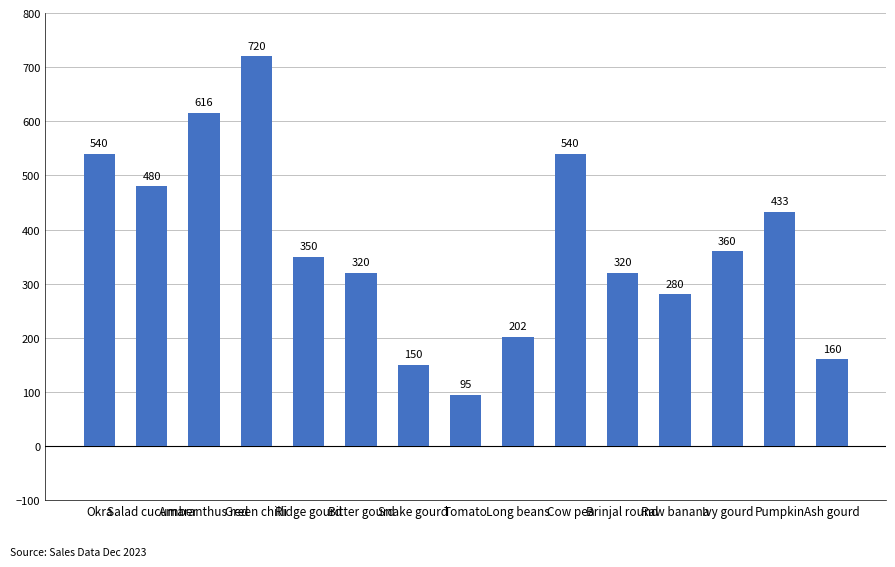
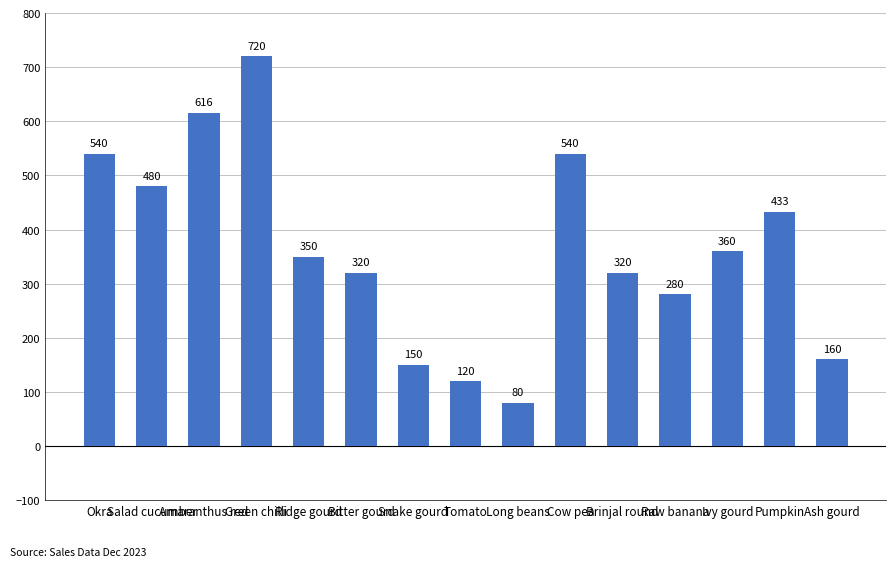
  {
-   "Tomato": 95,
-   "Long beans": 202,
+   "Tomato": 120,
+   "Long beans": 80,
    "Ivy gourd": 360,
    "Pumpkin": 433,
    "Ash gourd": 160
  }
